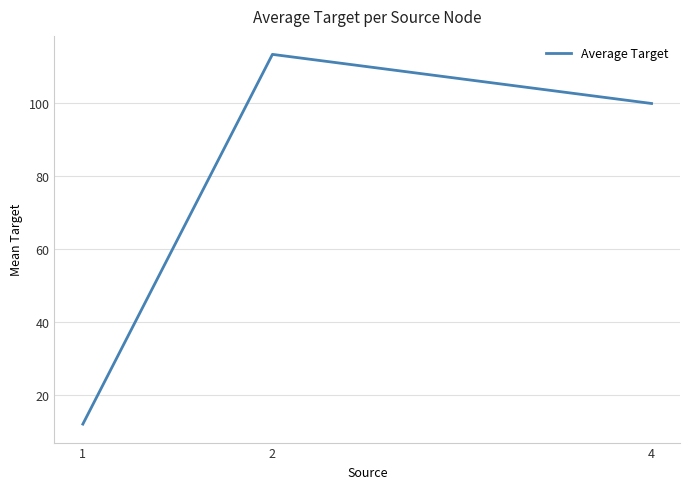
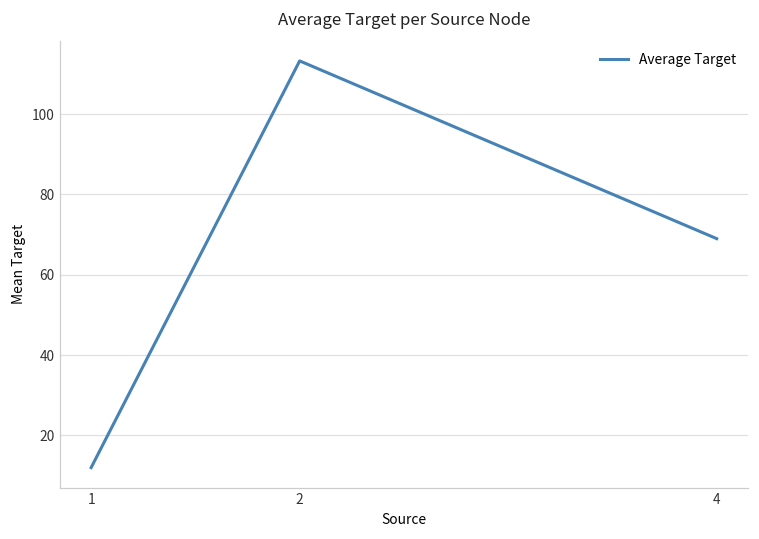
  {
    "1": 12,
    "2": 113,
-   "4": 100
+   "4": 69
  }
